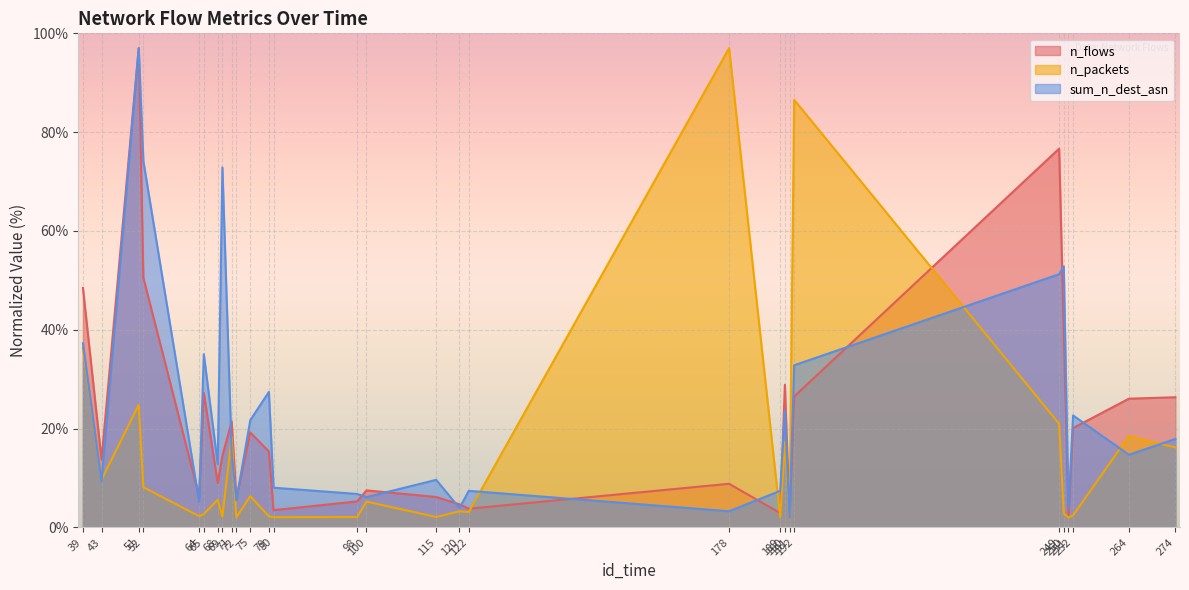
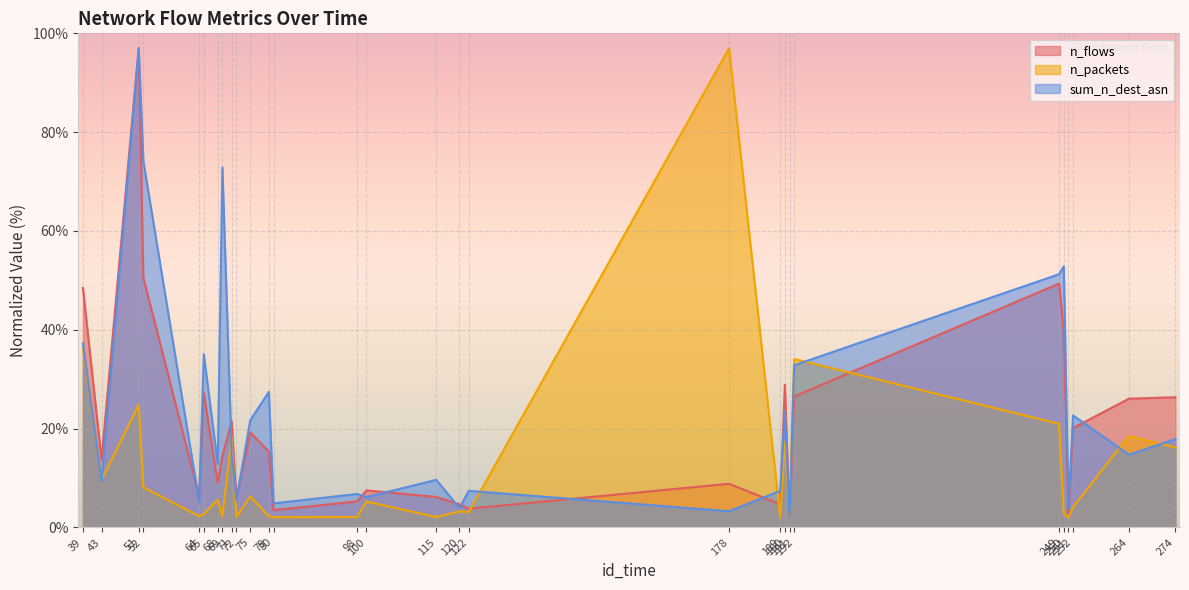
  {
    "n_flows": {
      "39": "48%",
      "43": "14%",
      "52": "51%",
      "64": "6%",
      "65": "27%",
      "68": "9%",
      "69": "14%",
      "71": "21%",
      "75": "19%",
      "79": "15%",
      "80": "3%",
      "98": "5%",
      "100": "7%",
      "115": "6%",
      "120": "5%",
      "122": "4%",
      "178": "9%",
-     "189": "3%",
+     "189": "5%",
      "190": "29%",
      "192": "26%",
-     "249": "77%",
+     "249": "49%",
      "250": "39%",
      "252": "20%",
      "264": "26%",
      "274": "26%"
    },
    "n_packets": {
      "39": "36%",
      "51": "25%",
      "52": "8%",
      "64": "2%",
      "65": "3%",
      "68": "6%",
      "69": "2%",
      "71": "18%",
      "72": "2%",
      "75": "6%",
      "79": "2%",
      "80": "2%",
      "98": "2%",
      "100": "5%",
      "115": "2%",
      "120": "3%",
      "122": "3%",
      "178": "97%",
      "189": "2%",
      "190": "17%",
-     "192": "87%",
+     "192": "34%",
      "249": "21%",
      "250": "3%",
-     "252": "2%",
+     "252": "4%",
      "264": "18%",
      "274": "16%"
    },
    "sum_n_dest_asn": {
      "39": "37%",
      "52": "74%",
      "64": "5%",
      "65": "35%",
      "68": "13%",
      "69": "73%",
      "71": "15%",
      "75": "22%",
      "79": "27%",
-     "80": "8%",
+     "80": "5%",
      "98": "7%",
      "100": "6%",
      "115": "10%",
      "120": "4%",
      "122": "7%",
      "178": "3%",
      "189": "7%",
      "190": "24%",
      "192": "33%",
      "249": "51%",
      "250": "53%",
      "251": "4%",
      "252": "23%",
      "264": "15%",
      "274": "18%"
    }
  }
